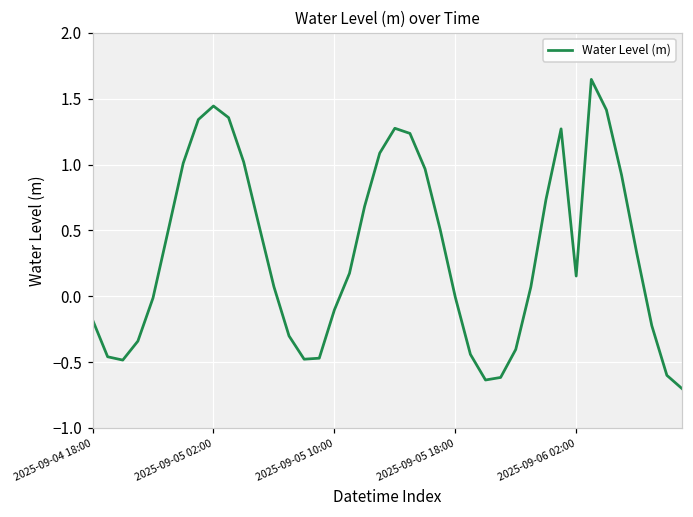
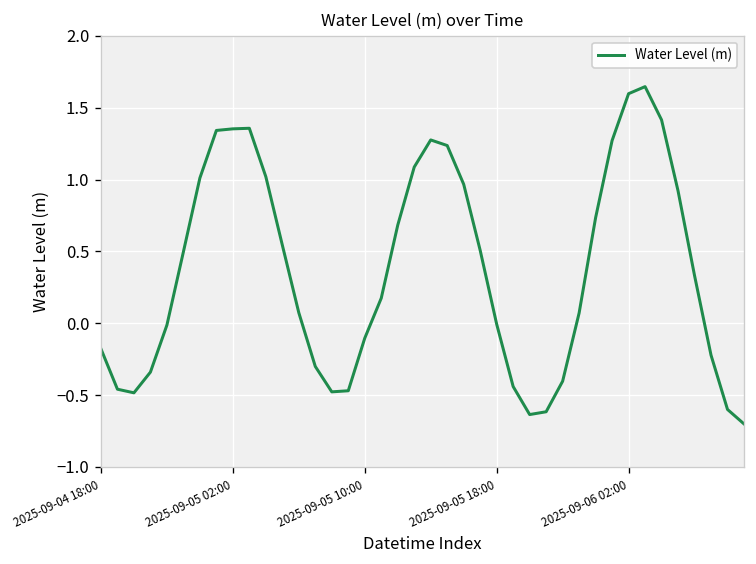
  {
    "2025-09-04 18:00": -0.18,
-   "2025-09-05 02:00": 1.44,
+   "2025-09-05 02:00": 1.35,
    "2025-09-05 10:00": -0.10,
    "2025-09-05 18:00": -0.01,
-   "2025-09-06 02:00": 0.15
+   "2025-09-06 02:00": 1.60
  }
